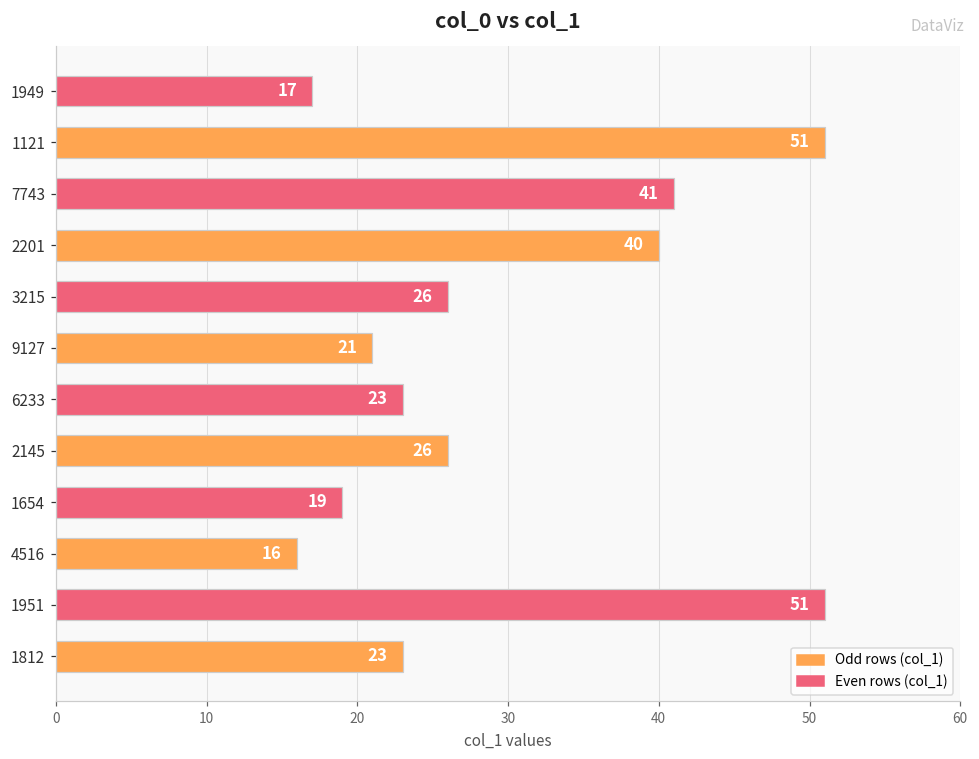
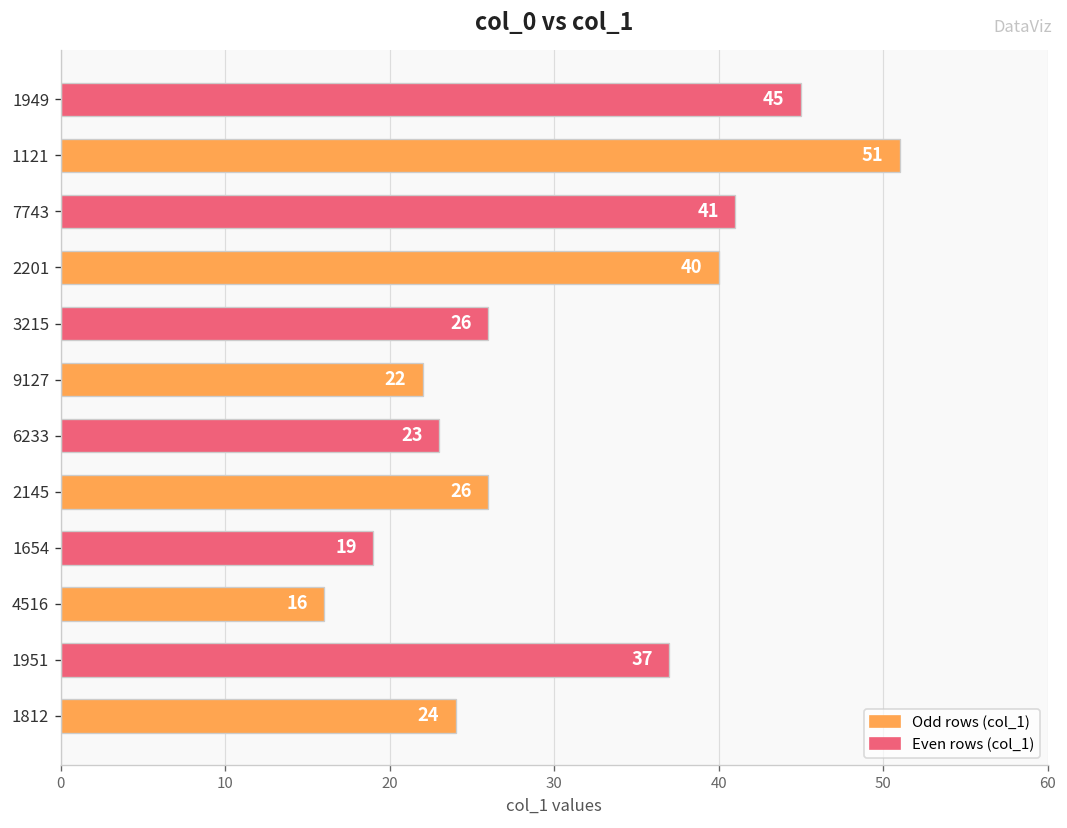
  {
-   "1949": 17,
+   "1949": 45,
    "1121": 51,
    "7743": 41,
    "2201": 40,
    "3215": 26,
-   "9127": 21,
+   "9127": 22,
    "6233": 23,
    "2145": 26,
    "1654": 19,
    "4516": 16,
-   "1951": 51,
-   "1812": 23
+   "1951": 37,
+   "1812": 24
  }
